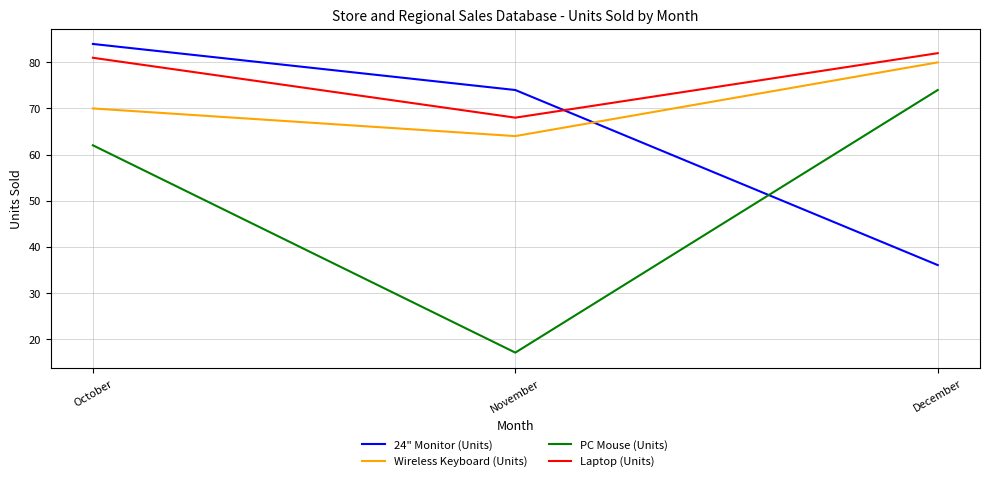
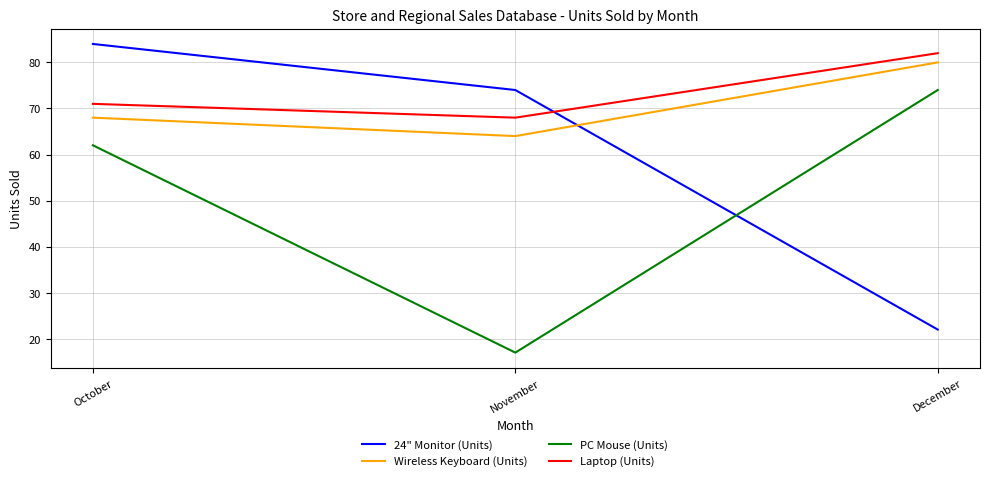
  {
    "24\" Monitor (Units)": {
      "October": 84,
      "November": 74,
-     "December": 36
+     "December": 22
    },
    "Wireless Keyboard (Units)": {
-     "October": 70,
+     "October": 68,
      "November": 64,
      "December": 80
    },
    "PC Mouse (Units)": {
      "October": 62,
      "November": 17,
      "December": 74
    },
    "Laptop (Units)": {
-     "October": 81,
+     "October": 71,
      "November": 68,
      "December": 82
    }
  }
